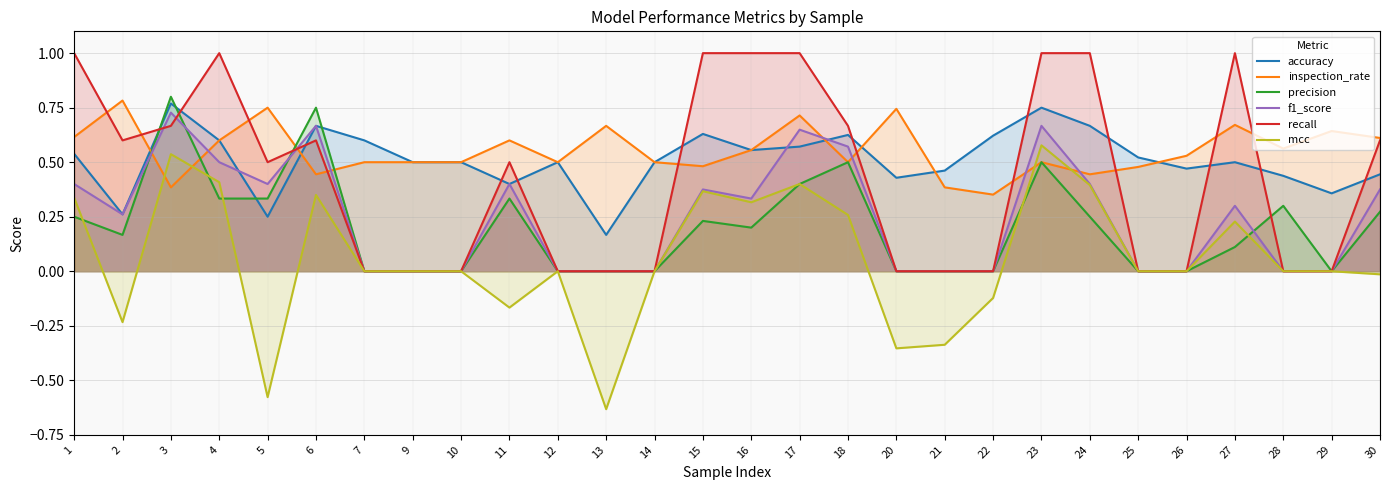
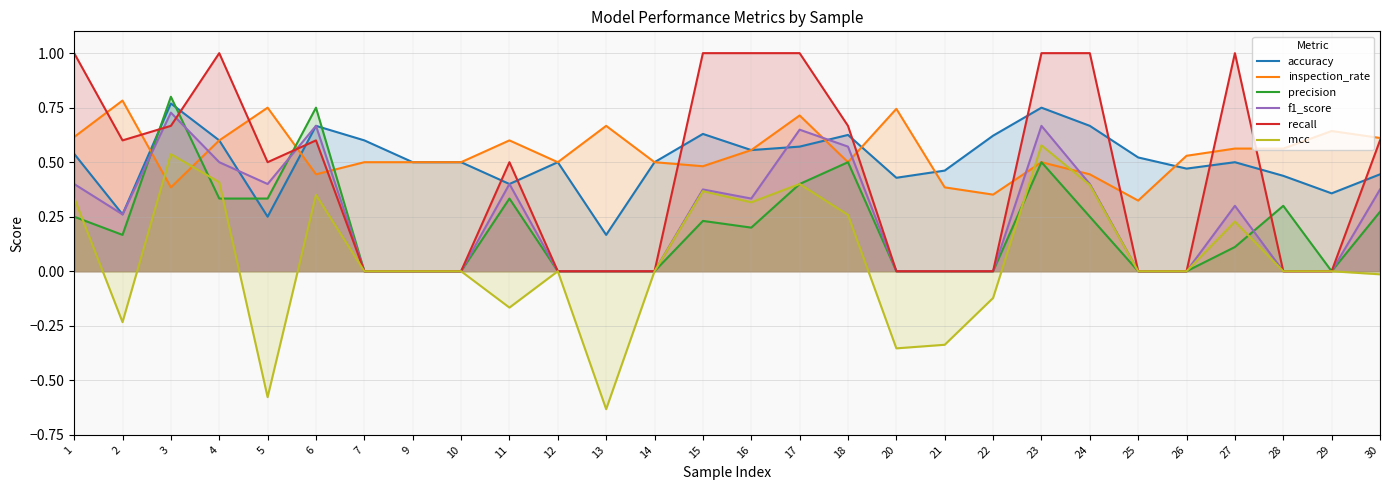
  {
    "accuracy": {
      "1": 0.54,
      "3": 0.77,
      "5": 0.25,
      "7": 0.60,
      "13": 0.17,
      "15": 0.63,
      "17": 0.57,
      "18": 0.63,
      "20": 0.43,
      "21": 0.46,
      "22": 0.62,
      "23": 0.75,
      "24": 0.67,
      "25": 0.52,
      "26": 0.47,
      "27": 0.50,
      "28": 0.44,
      "29": 0.36,
      "30": 0.44
    },
    "inspection_rate": {
      "1": 0.62,
      "2": 0.78,
      "3": 0.38,
      "5": 0.75,
      "6": 0.44,
      "7": 0.50,
      "11": 0.60,
      "13": 0.67,
      "15": 0.48,
      "17": 0.71,
      "20": 0.74,
      "21": 0.38,
      "22": 0.35,
      "24": 0.44,
-     "25": 0.48,
+     "25": 0.32,
      "26": 0.53,
-     "27": 0.67
+     "27": 0.56
    },
    "precision": {
      "1": 0.25,
      "2": 0.17,
      "3": 0.80,
      "4": 0.33,
      "5": 0.33,
      "6": 0.75,
      "11": 0.33,
      "15": 0.23,
      "16": 0.20,
      "24": 0.25,
      "27": 0.11,
      "28": 0.30,
      "30": 0.27
    },
    "f1_score": {
      "1": 0.40,
      "3": 0.73,
      "4": 0.50,
      "5": 0.40,
      "16": 0.33,
      "17": 0.65,
      "18": 0.57,
      "23": 0.67,
      "27": 0.30,
      "30": 0.38
    },
    "recall": {
      "1": 1.00,
      "2": 0.60,
      "3": 0.67,
      "4": 1.00,
      "5": 0.50,
      "6": 0.60,
      "11": 0.50,
      "15": 1.00,
      "16": 1.00,
      "17": 1.00,
      "18": 0.67,
      "23": 1.00,
      "24": 1.00,
      "27": 1.00
    }
  }
